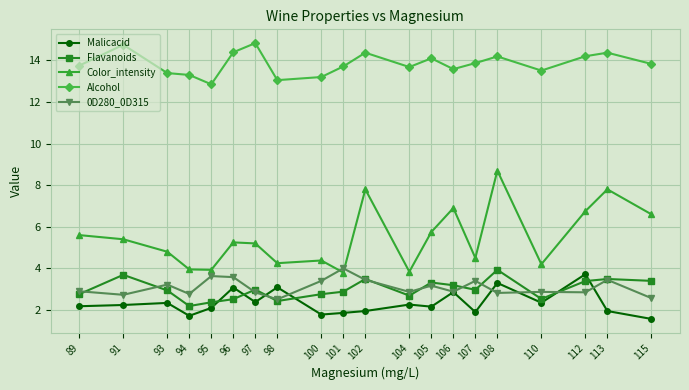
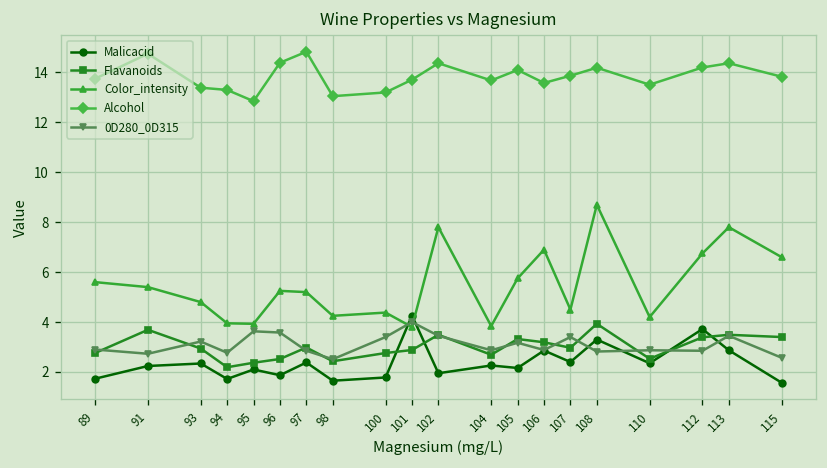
  {
    "Malicacid": {
-     "89": 2.2,
+     "89": 1.7,
      "91": 2.2,
      "93": 2.3,
      "94": 1.7,
      "95": 2.1,
-     "96": 3.1,
+     "96": 1.9,
      "97": 2.4,
-     "98": 3.1,
+     "98": 1.7,
      "100": 1.8,
-     "101": 1.9,
+     "101": 4.3,
      "102": 2.0,
      "104": 2.3,
      "105": 2.2,
-     "107": 1.9,
+     "107": 2.4,
      "108": 3.3,
      "110": 2.4,
      "112": 3.7,
-     "113": 2.0,
+     "113": 2.9,
      "115": 1.6
    }
  }
